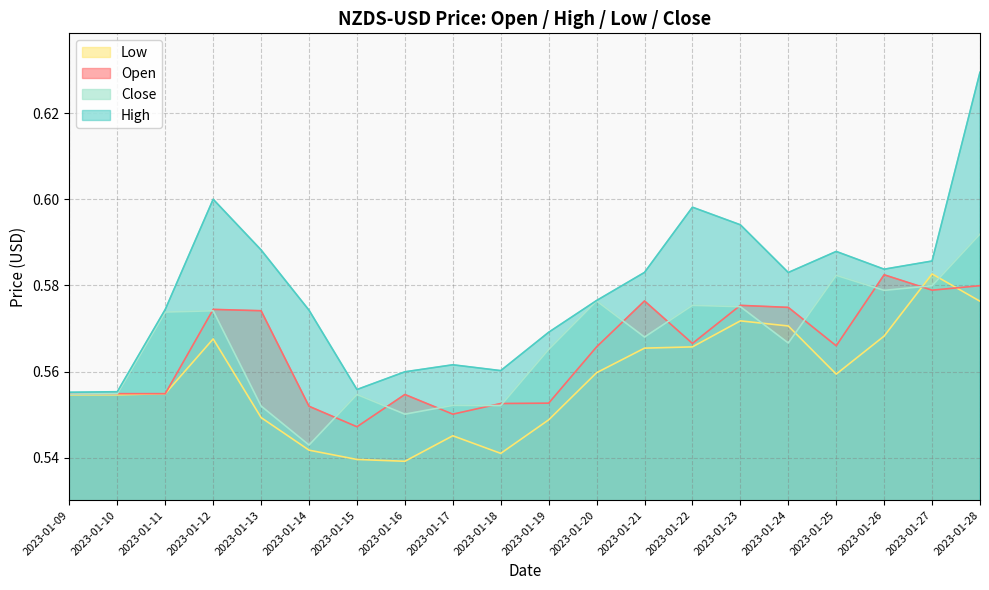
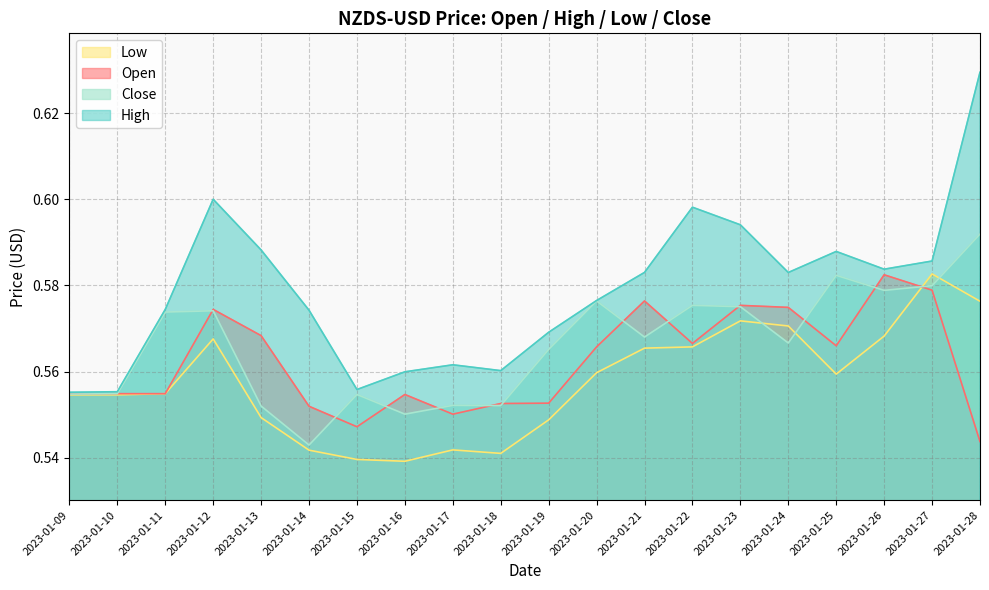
  {
    "Low": {
      "2023-01-12": 0.568,
      "2023-01-13": 0.549,
      "2023-01-14": 0.542,
      "2023-01-15": 0.540,
      "2023-01-16": 0.539,
-     "2023-01-17": 0.545,
+     "2023-01-17": 0.542,
      "2023-01-18": 0.541,
      "2023-01-19": 0.549,
      "2023-01-20": 0.560,
      "2023-01-21": 0.565,
      "2023-01-22": 0.566,
      "2023-01-23": 0.572,
      "2023-01-24": 0.571,
      "2023-01-25": 0.559,
      "2023-01-26": 0.568,
      "2023-01-27": 0.583,
      "2023-01-28": 0.576
    },
    "Open": {
-     "2023-01-13": 0.574,
+     "2023-01-13": 0.568,
      "2023-01-14": 0.552,
      "2023-01-15": 0.547,
      "2023-01-16": 0.555,
      "2023-01-17": 0.550,
      "2023-01-19": 0.553,
      "2023-01-20": 0.566,
      "2023-01-21": 0.576,
      "2023-01-22": 0.567,
      "2023-01-24": 0.575,
      "2023-01-25": 0.566,
      "2023-01-26": 0.582,
      "2023-01-27": 0.579,
-     "2023-01-28": 0.580
+     "2023-01-28": 0.544
    }
  }
